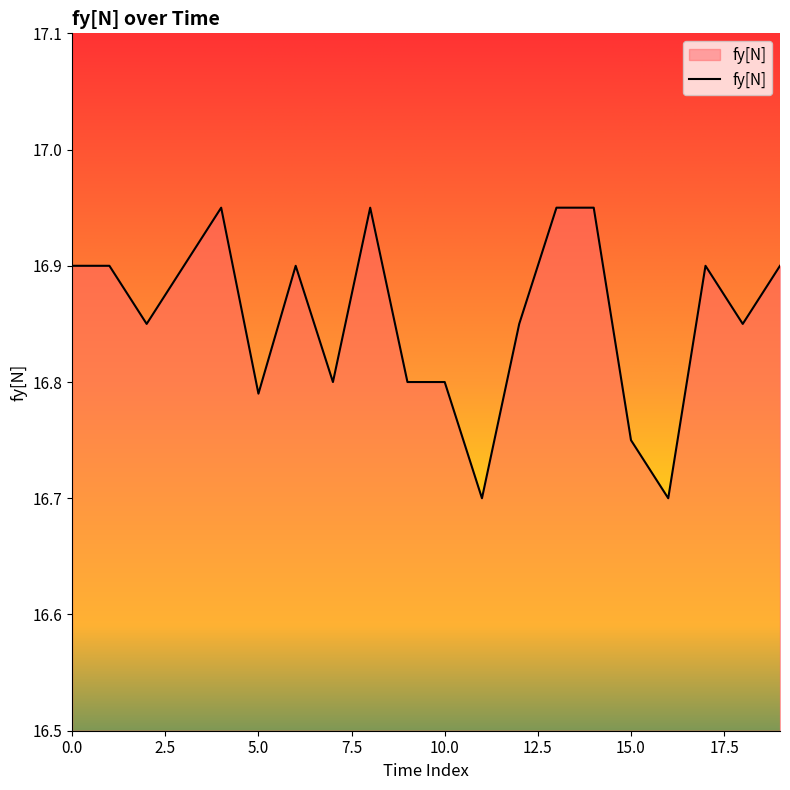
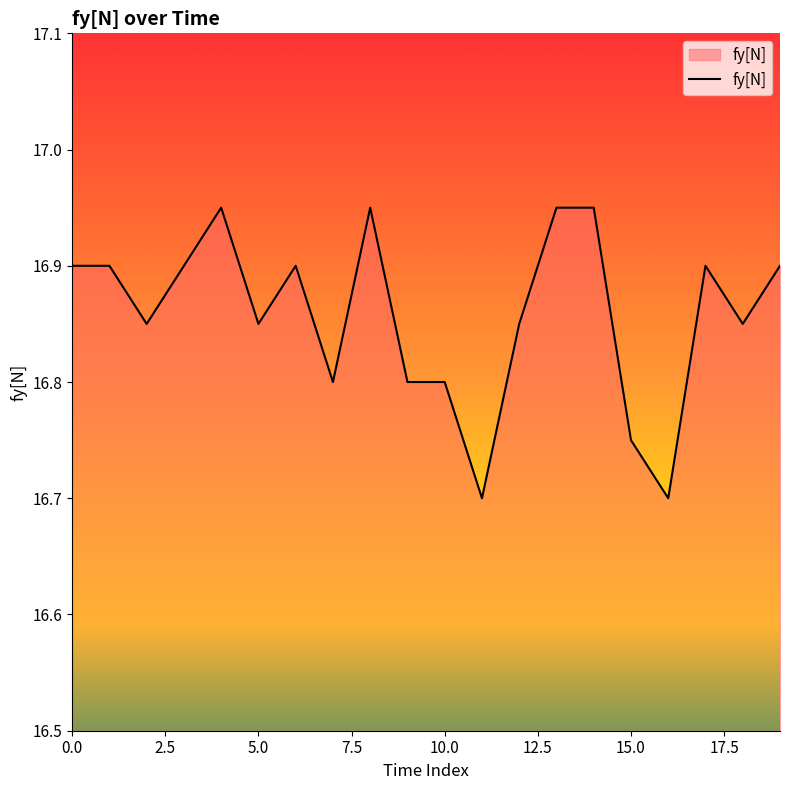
  {
    "0.0": 16.90,
-   "5.0": 16.79,
+   "5.0": 16.85,
    "10.0": 16.80,
    "15.0": 16.75
  }
